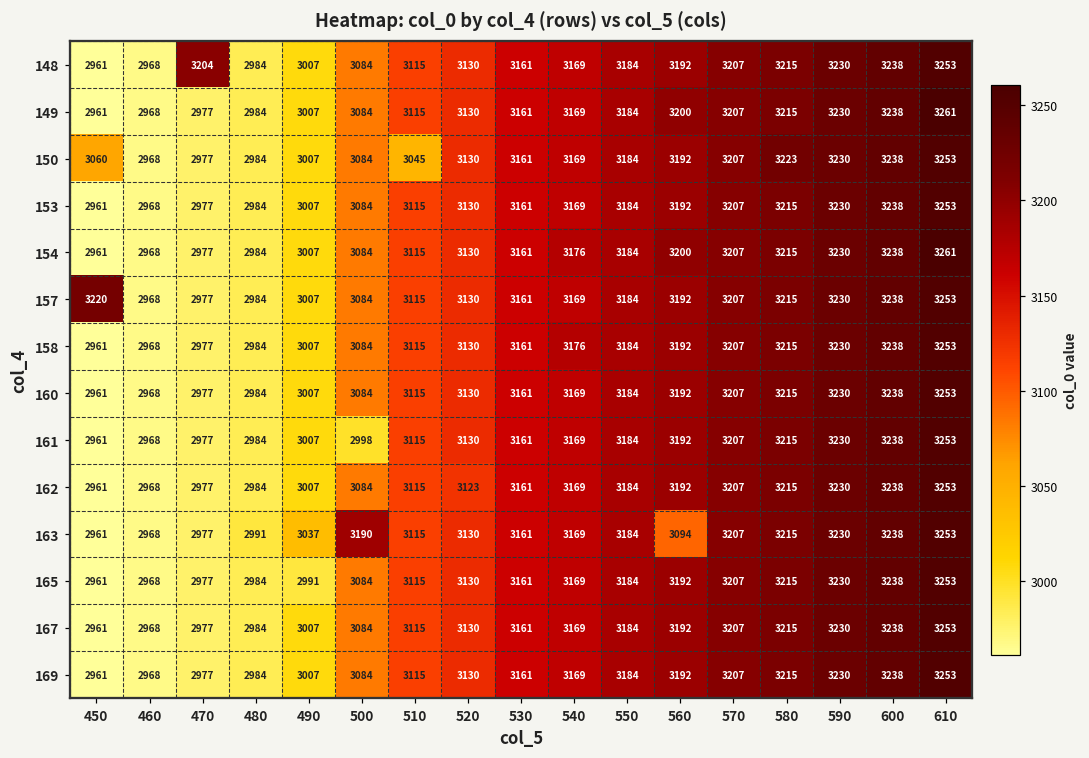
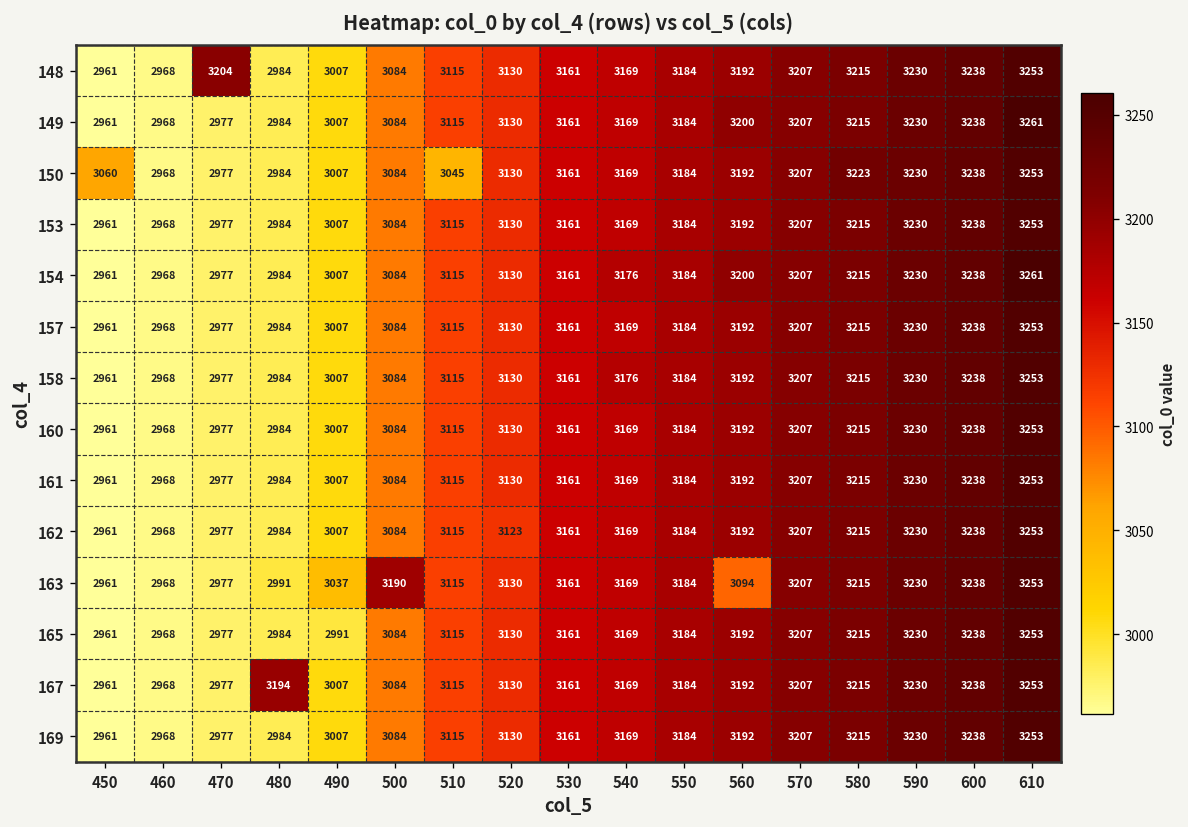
  {
    "157": {
-     "450": 3220,
+     "450": 2961,
      "460": 2968,
      "470": 2977,
      "480": 2984,
      "490": 3007,
      "500": 3084,
      "510": 3115,
      "520": 3130,
      "530": 3161,
      "540": 3169,
      "550": 3184,
      "560": 3192,
      "570": 3207,
      "580": 3215,
      "590": 3230,
      "600": 3238,
      "610": 3253
    },
    "161": {
      "450": 2961,
      "460": 2968,
      "470": 2977,
      "480": 2984,
      "490": 3007,
-     "500": 2998,
+     "500": 3084,
      "510": 3115,
      "520": 3130,
      "530": 3161,
      "540": 3169,
      "550": 3184,
      "560": 3192,
      "570": 3207,
      "580": 3215,
      "590": 3230,
      "600": 3238,
      "610": 3253
    },
    "167": {
      "450": 2961,
      "460": 2968,
      "470": 2977,
-     "480": 2984,
+     "480": 3194,
      "490": 3007,
      "500": 3084,
      "510": 3115,
      "520": 3130,
      "530": 3161,
      "540": 3169,
      "550": 3184,
      "560": 3192,
      "570": 3207,
      "580": 3215,
      "590": 3230,
      "600": 3238,
      "610": 3253
    }
  }
